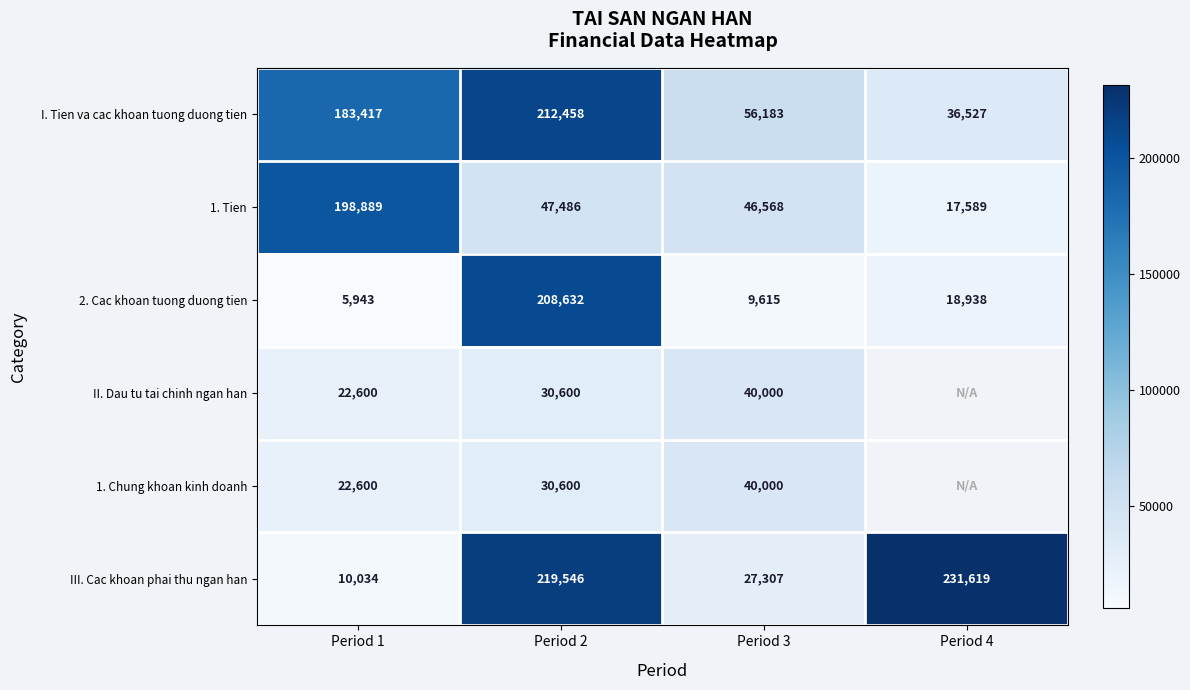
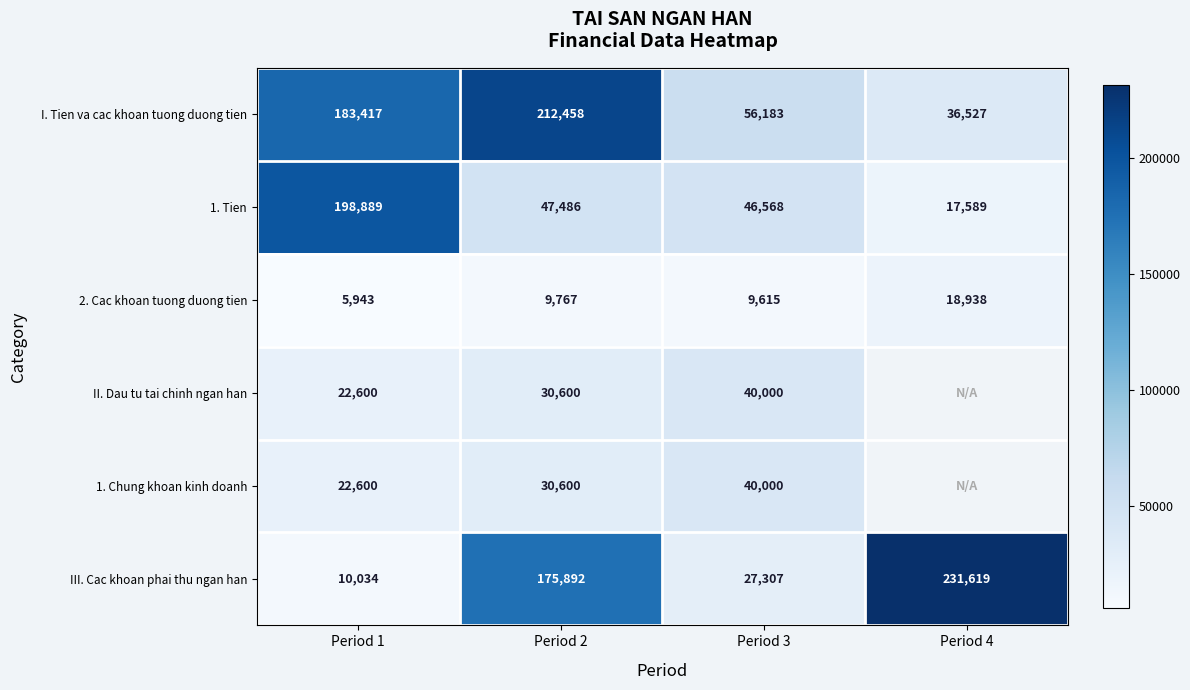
  {
    "I. Tien va cac khoan tuong duong tien": {
      "Period 1": "183,417",
      "Period 2": "212,458",
      "Period 3": "56,183",
      "Period 4": "36,527"
    },
    "1. Tien": {
      "Period 1": "198,889",
      "Period 2": "47,486",
      "Period 3": "46,568",
      "Period 4": "17,589"
    },
    "2. Cac khoan tuong duong tien": {
      "Period 1": "5,943",
-     "Period 2": "208,632",
+     "Period 2": "9,767",
      "Period 3": "9,615",
      "Period 4": "18,938"
    },
    "II. Dau tu tai chinh ngan han": {
      "Period 1": "22,600",
      "Period 2": "30,600",
      "Period 3": "40,000"
    },
    "1. Chung khoan kinh doanh": {
      "Period 1": "22,600",
      "Period 2": "30,600",
      "Period 3": "40,000"
    },
    "III. Cac khoan phai thu ngan han": {
      "Period 1": "10,034",
-     "Period 2": "219,546",
+     "Period 2": "175,892",
      "Period 3": "27,307",
      "Period 4": "231,619"
    }
  }
